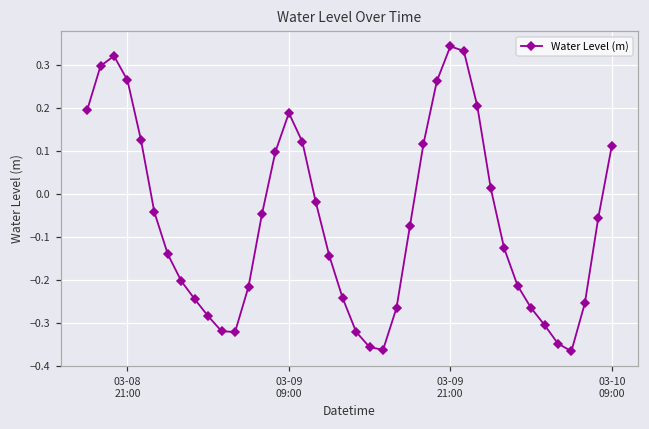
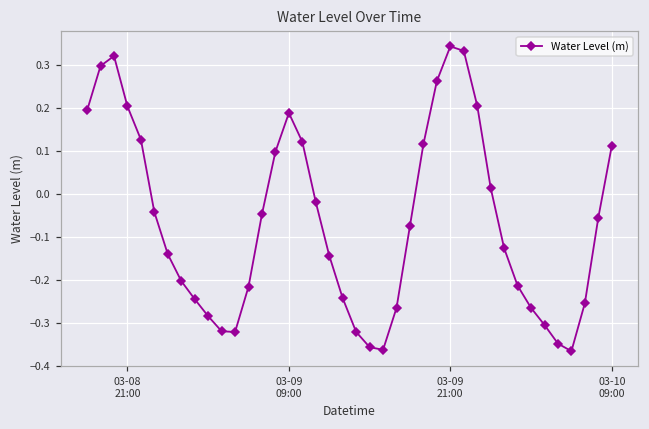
  {
-   "03-08 21:00": 0.27,
+   "03-08 21:00": 0.20,
    "03-09 09:00": 0.19,
    "03-09 21:00": 0.34,
    "03-10 09:00": 0.11
  }
